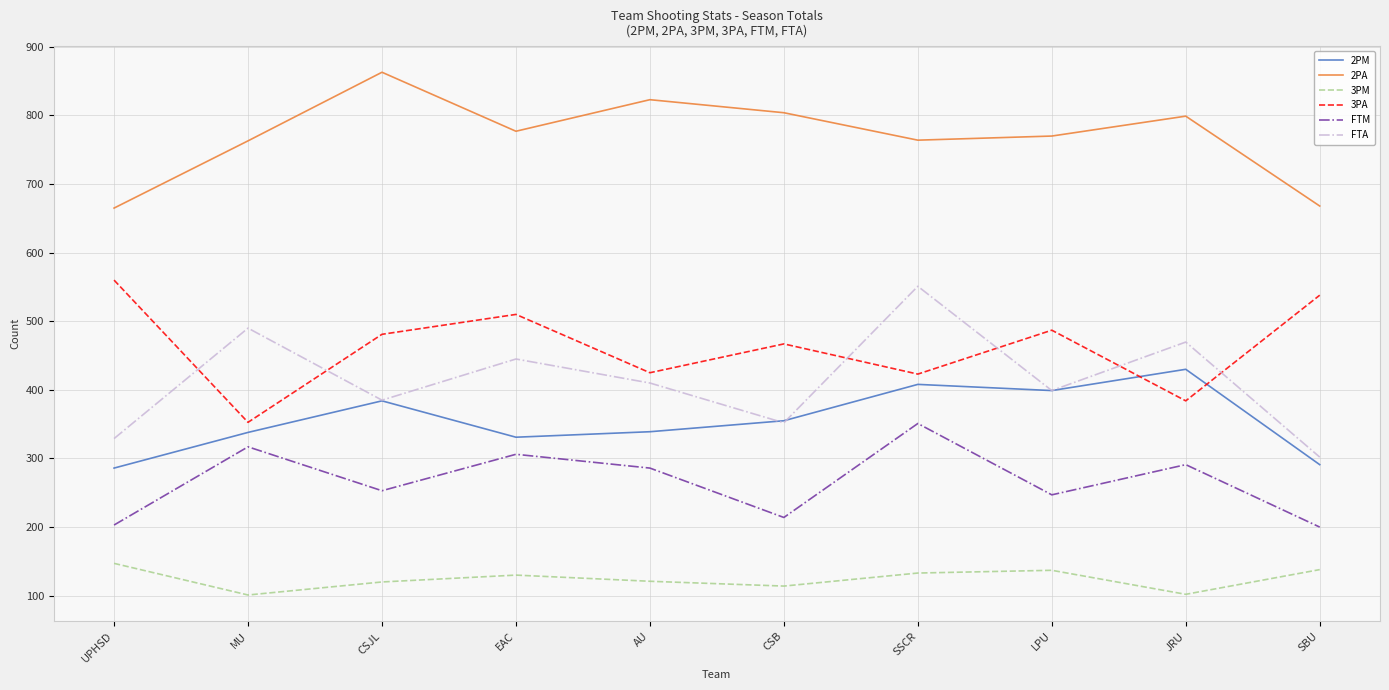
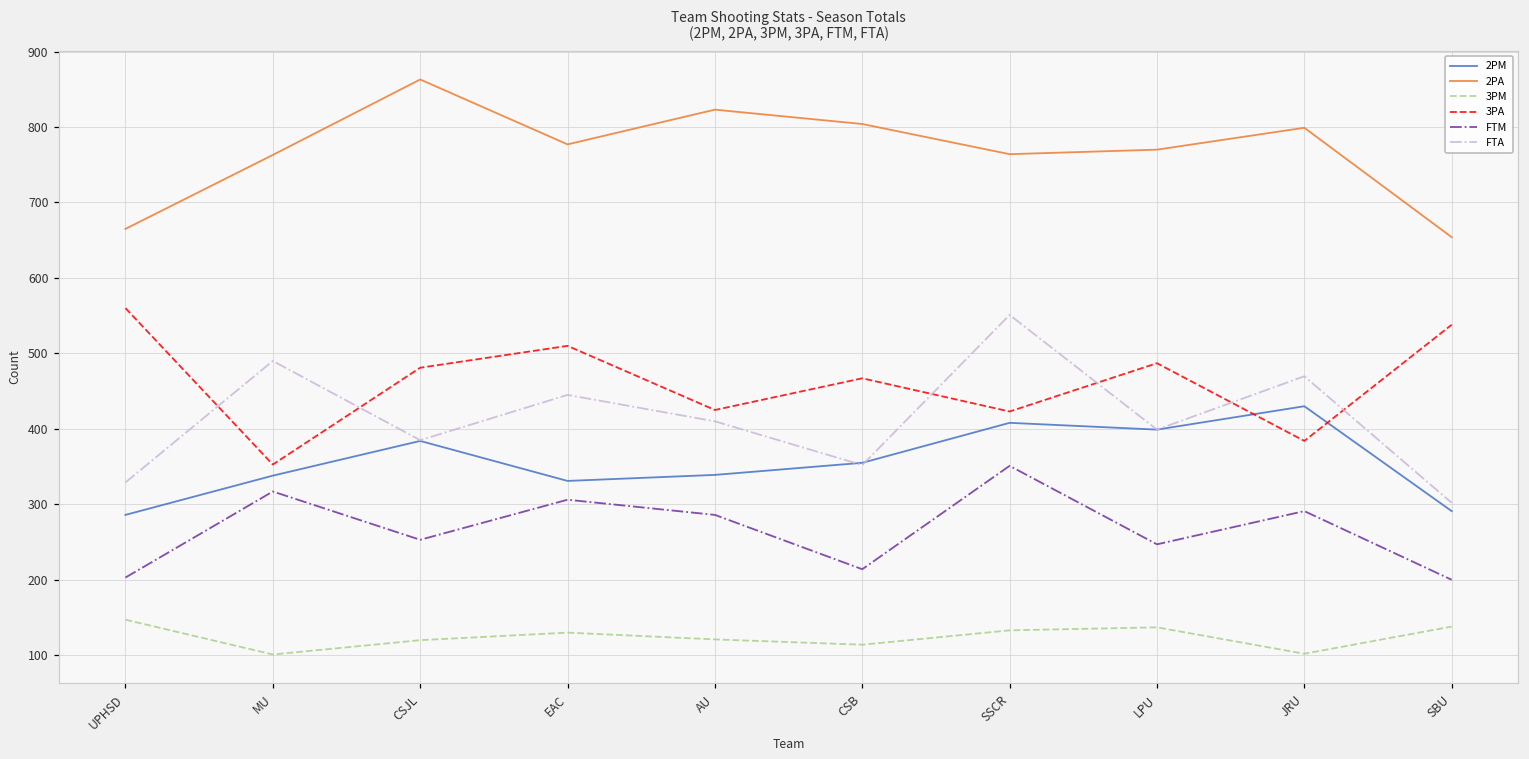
  {
    "2PM": {
      "UPHSD": 290,
      "MU": 340,
      "EAC": 330,
      "AU": 340,
      "SSCR": 410,
      "JRU": 430,
      "SBU": 290
    },
    "2PA": {
      "UPHSD": 670,
      "MU": 760,
      "CSJL": 860,
      "EAC": 780,
      "AU": 820,
      "CSB": 800,
      "SSCR": 760,
      "LPU": 770,
      "JRU": 800,
-     "SBU": 670
+     "SBU": 650
    },
    "3PM": {
      "UPHSD": 150,
      "MU": 100,
      "CSJL": 120,
      "EAC": 130,
      "AU": 120,
      "CSB": 110,
      "SSCR": 130,
      "LPU": 140,
      "JRU": 100,
      "SBU": 140
    },
    "3PA": {
      "UPHSD": 560,
      "MU": 350,
      "CSJL": 480,
      "EAC": 510,
      "AU": 430,
      "CSB": 470,
      "SSCR": 420,
      "LPU": 490,
      "JRU": 380,
      "SBU": 540
    },
    "FTM": {
      "UPHSD": 200,
      "MU": 320,
      "CSJL": 250,
      "EAC": 310,
      "AU": 290,
      "CSB": 210,
      "SSCR": 350,
      "LPU": 250,
      "JRU": 290,
      "SBU": 200
    },
    "FTA": {
      "UPHSD": 330,
      "MU": 490,
      "EAC": 450,
      "AU": 410,
      "SSCR": 550,
      "JRU": 470,
      "SBU": 300
    }
  }
